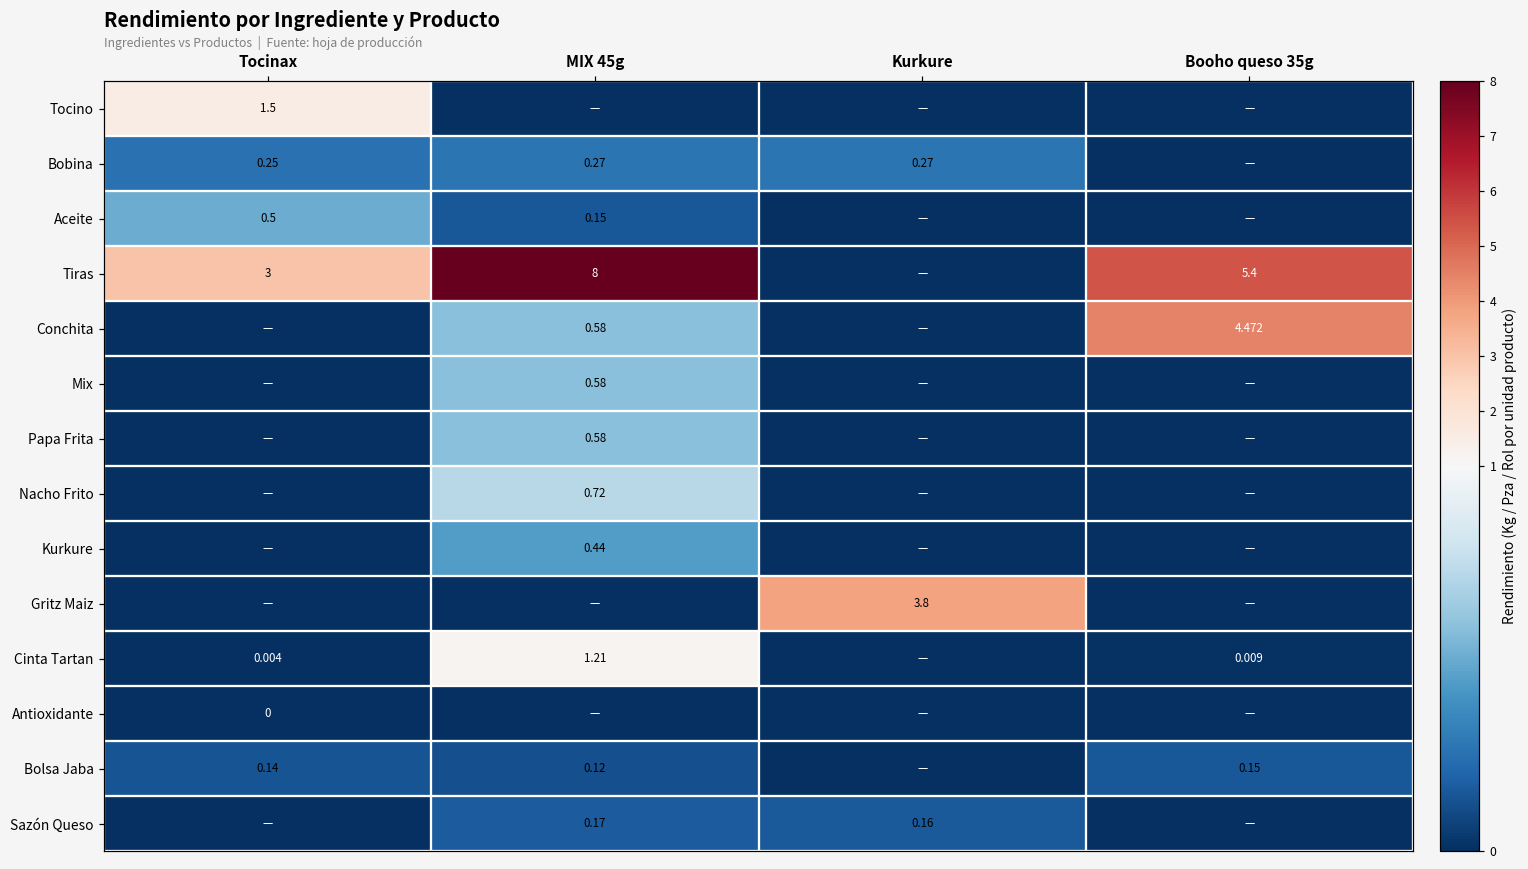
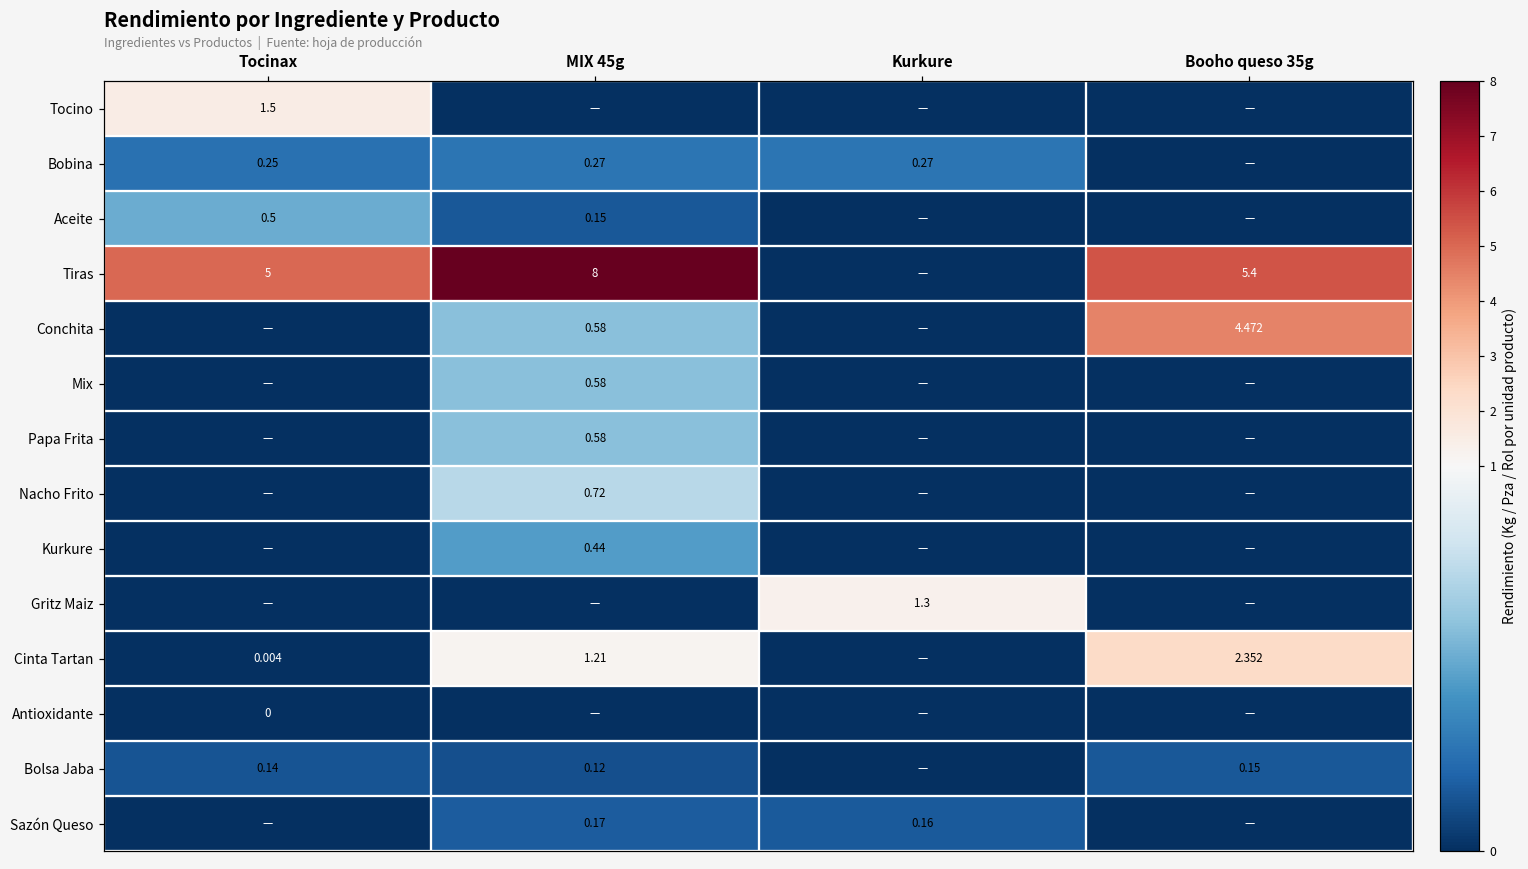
  {
    "Tocino": {
      "Tocinax": 1.5
    },
    "Bobina": {
      "Tocinax": 0.25,
      "MIX 45g": 0.27,
      "Kurkure": 0.27
    },
    "Aceite": {
      "Tocinax": 0.5,
      "MIX 45g": 0.15
    },
    "Tiras": {
-     "Tocinax": 3,
+     "Tocinax": 5,
      "MIX 45g": 8,
      "Booho queso 35g": 5.4
    },
    "Conchita": {
      "MIX 45g": 0.58,
      "Booho queso 35g": 4.472
    },
    "Mix": {
      "MIX 45g": 0.58
    },
    "Papa Frita": {
      "MIX 45g": 0.58
    },
    "Nacho Frito": {
      "MIX 45g": 0.72
    },
    "Kurkure": {
      "MIX 45g": 0.44
    },
    "Gritz Maiz": {
-     "Kurkure": 3.8
+     "Kurkure": 1.3
    },
    "Cinta Tartan": {
      "Tocinax": 0.004,
      "MIX 45g": 1.21,
-     "Booho queso 35g": 0.009
+     "Booho queso 35g": 2.352
    },
    "Antioxidante": {
      "Tocinax": 0
    },
    "Bolsa Jaba": {
      "Tocinax": 0.14,
      "MIX 45g": 0.12,
      "Booho queso 35g": 0.15
    },
    "Sazón Queso": {
      "MIX 45g": 0.17,
      "Kurkure": 0.16
    }
  }
